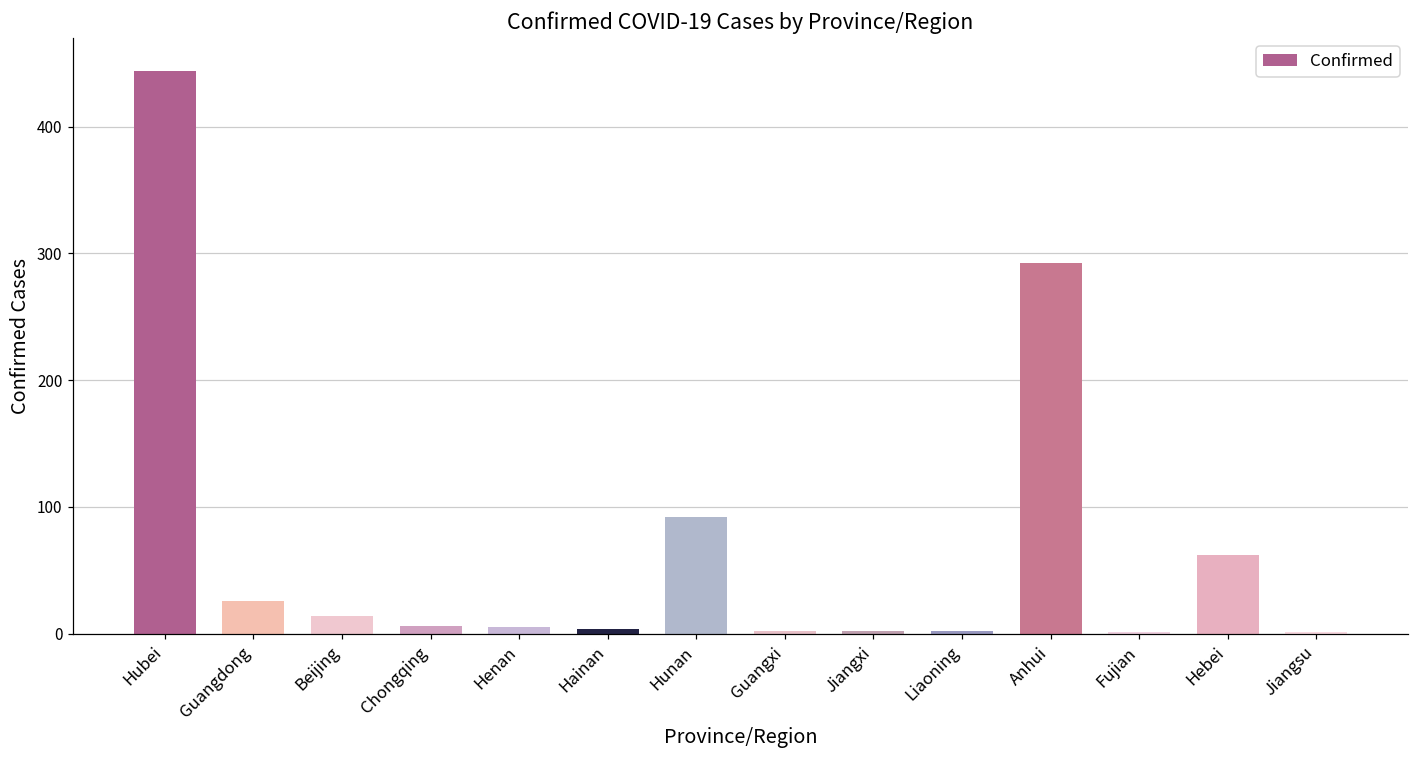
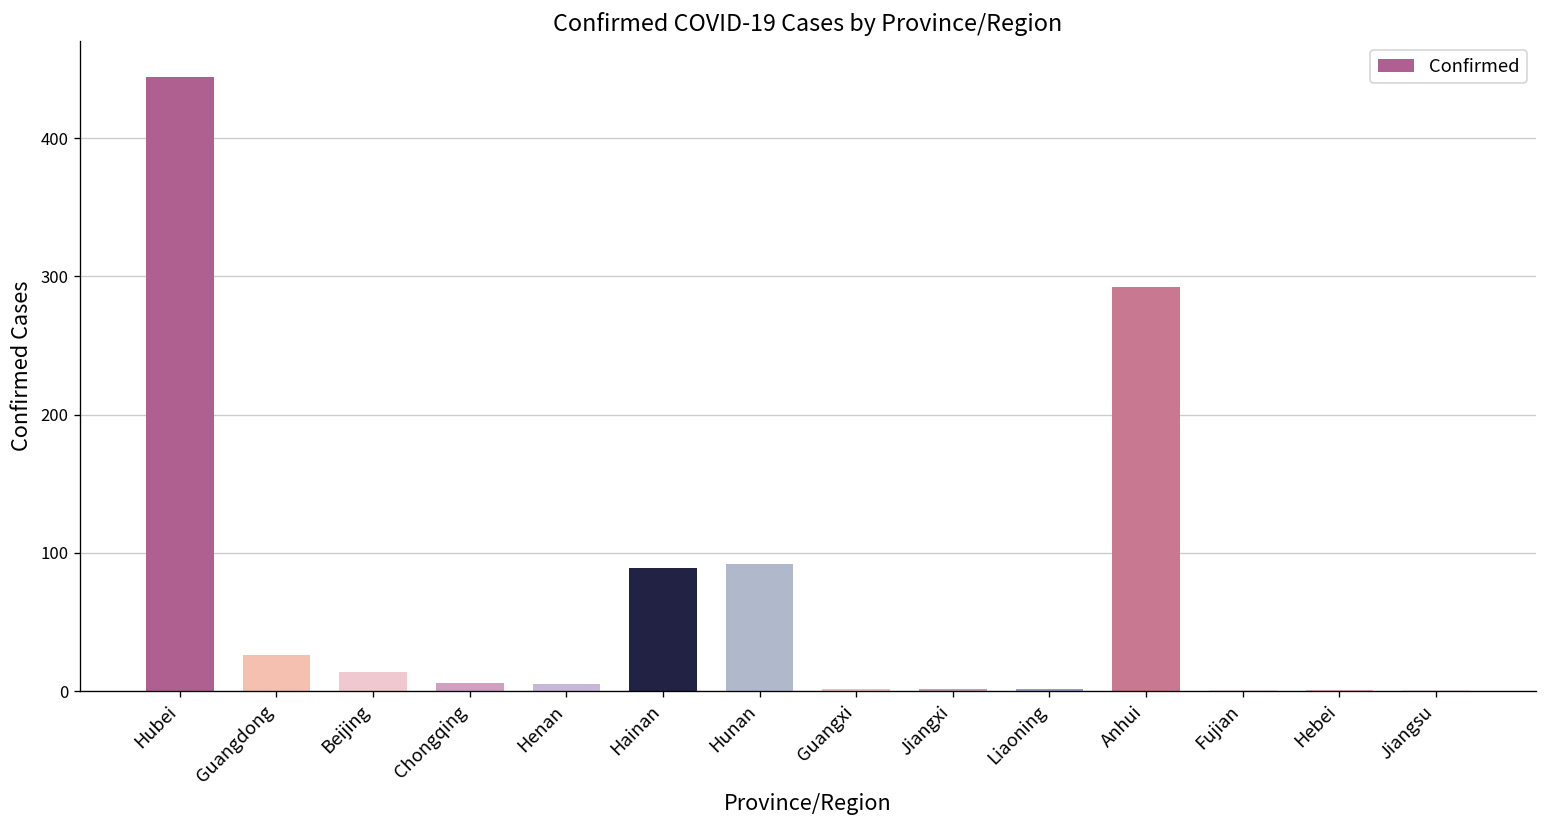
  {
    "Hubei": 444,
    "Guangdong": 26,
    "Beijing": 14,
    "Chongqing": 6,
    "Henan": 5,
-   "Hainan": 4,
+   "Hainan": 89,
    "Hunan": 92,
    "Anhui": 292,
-   "Hebei": 62
+   "Hebei": 1
  }
